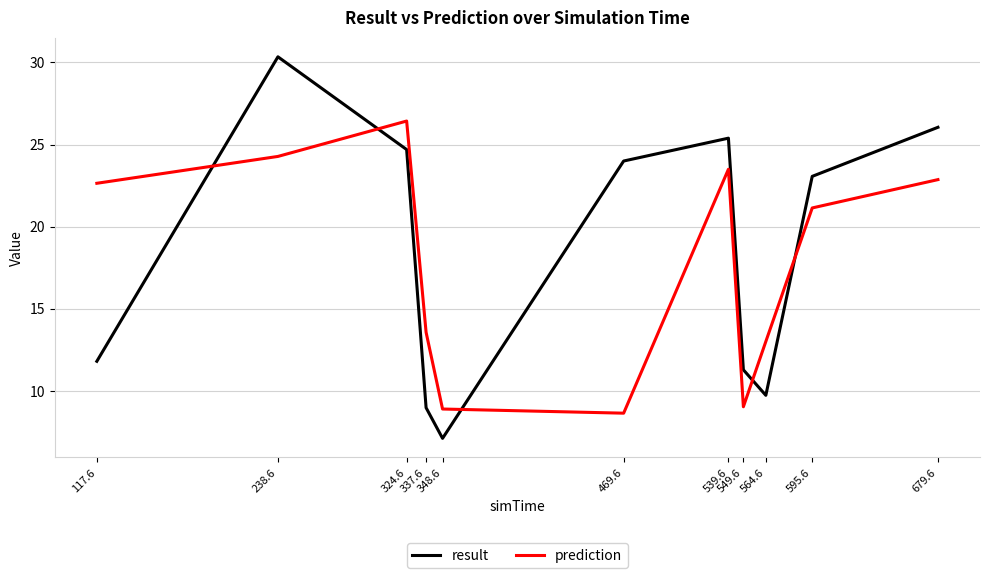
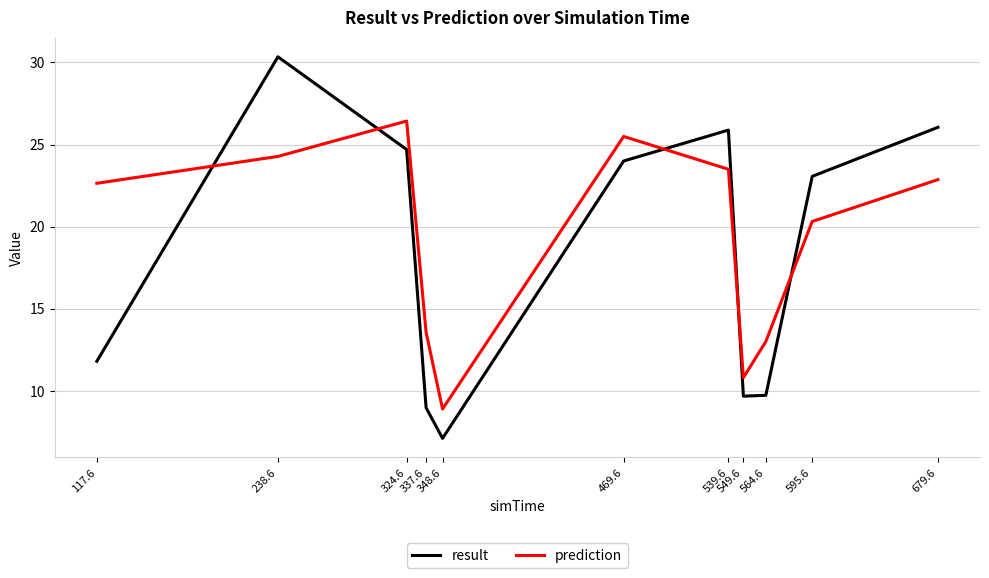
  {
    "result": {
      "117.6": 11.8,
      "238.6": 30.3,
      "324.6": 24.7,
      "337.6": 9.0,
      "348.6": 7.1,
      "469.6": 24.0,
-     "539.6": 25.4,
-     "549.6": 11.3,
+     "539.6": 25.9,
+     "549.6": 9.7,
      "564.6": 9.7,
      "595.6": 23.1,
      "679.6": 26.1
    },
    "prediction": {
      "117.6": 22.6,
      "238.6": 24.3,
      "324.6": 26.4,
      "337.6": 13.6,
      "348.6": 8.9,
-     "469.6": 8.6,
+     "469.6": 25.5,
      "539.6": 23.5,
-     "549.6": 9.0,
+     "549.6": 10.8,
      "564.6": 13.0,
-     "595.6": 21.1,
+     "595.6": 20.3,
      "679.6": 22.9
    }
  }
